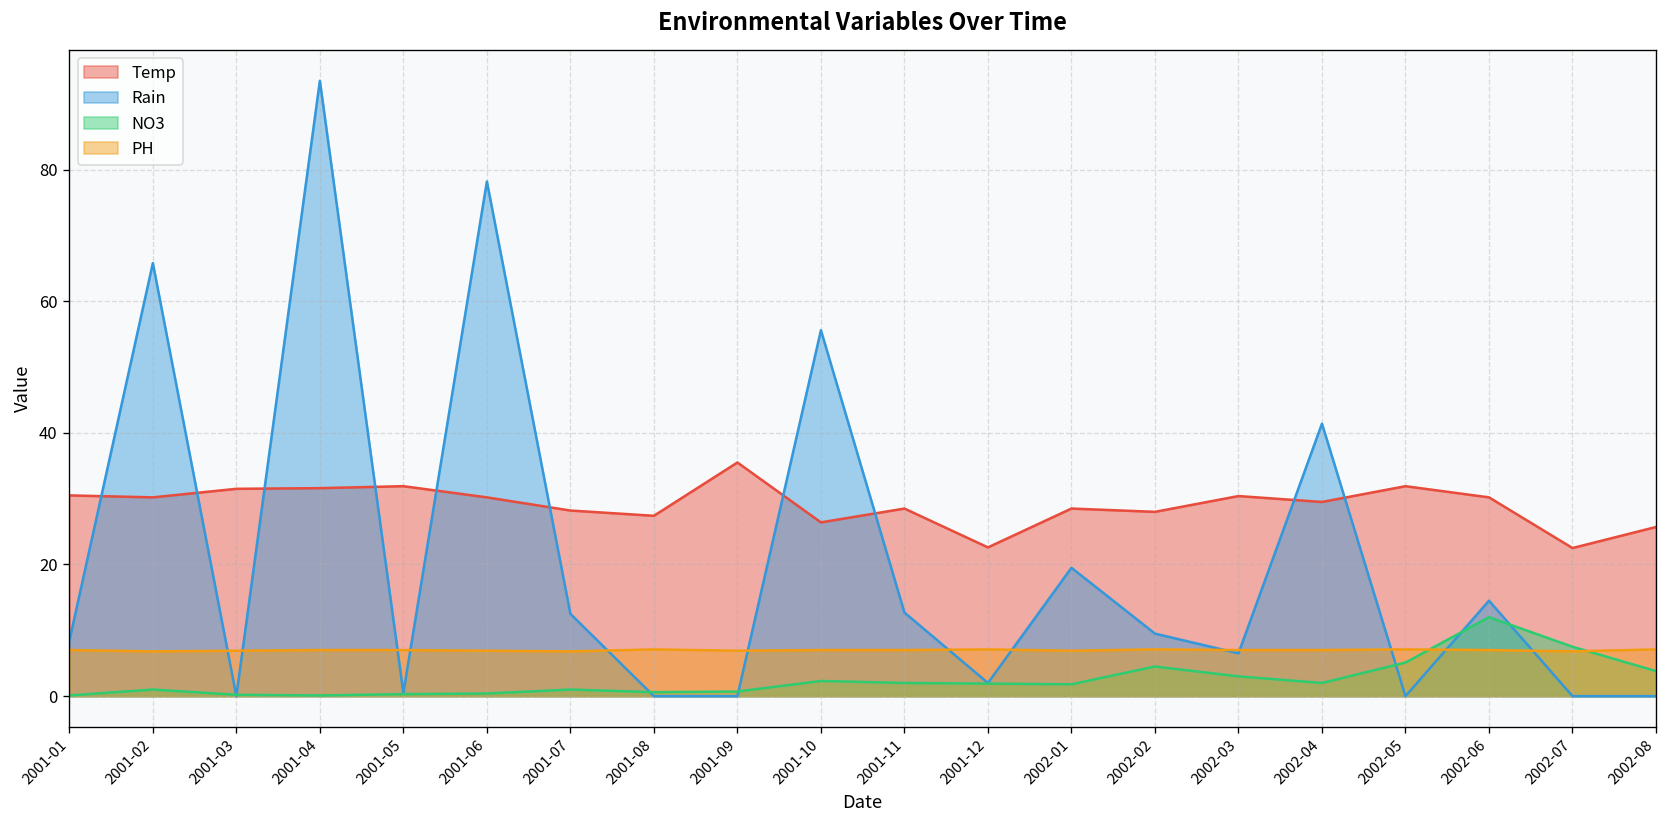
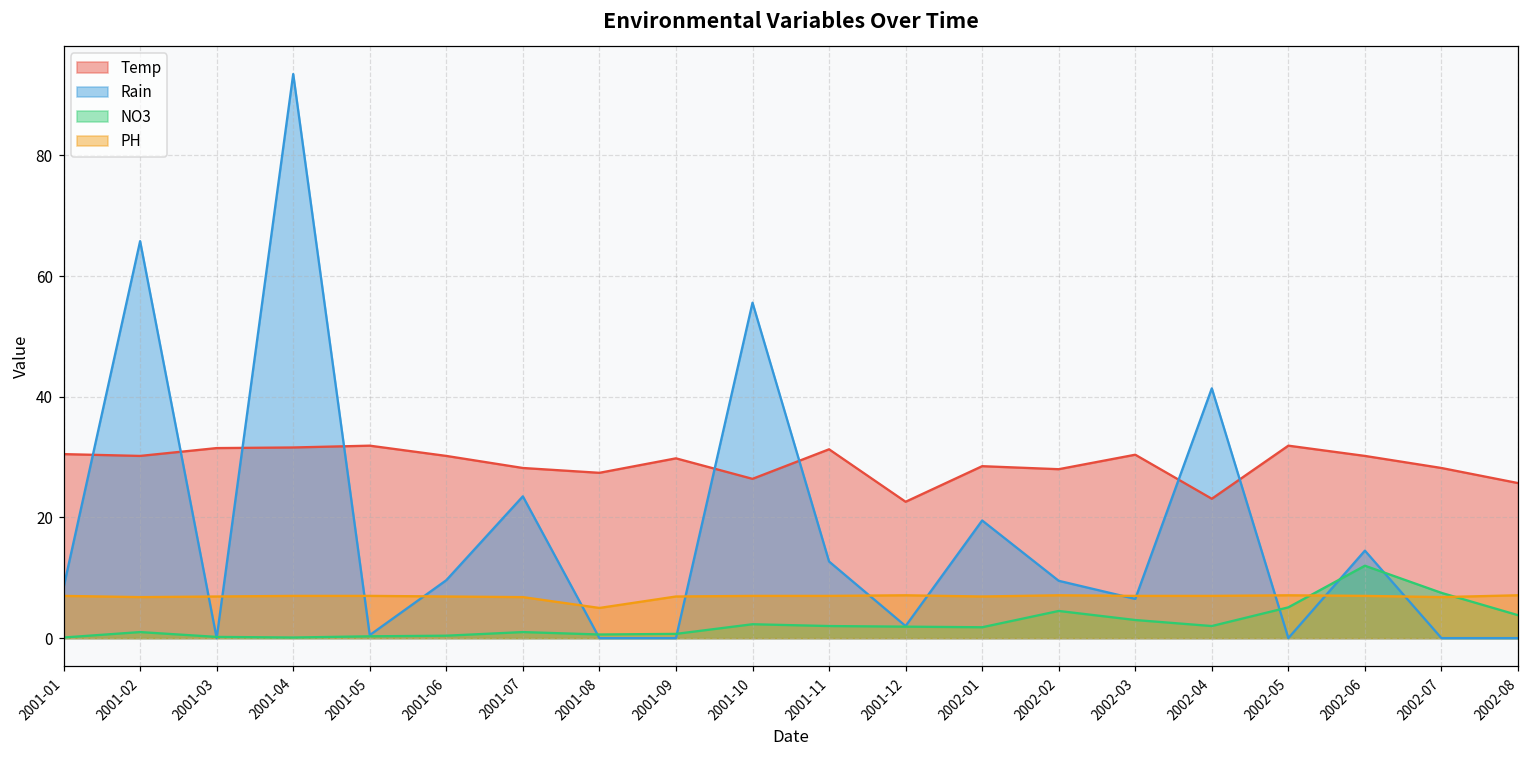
  {
    "Temp": {
      "2001-01": 31,
      "2001-02": 30,
      "2001-03": 32,
      "2001-04": 32,
      "2001-05": 32,
      "2001-06": 30,
      "2001-07": 28,
      "2001-08": 27,
-     "2001-09": 36,
+     "2001-09": 30,
      "2001-10": 26,
-     "2001-11": 29,
+     "2001-11": 31,
      "2001-12": 23,
      "2002-01": 29,
      "2002-02": 28,
      "2002-03": 30,
-     "2002-04": 30,
+     "2002-04": 23,
      "2002-05": 32,
      "2002-06": 30,
-     "2002-07": 23,
+     "2002-07": 28,
      "2002-08": 26
    },
    "Rain": {
      "2001-01": 8,
      "2001-02": 66,
      "2001-04": 94,
-     "2001-06": 78,
-     "2001-07": 13,
+     "2001-06": 10,
+     "2001-07": 24,
      "2001-08": 0,
      "2001-09": 0,
      "2001-10": 56,
      "2001-11": 13,
      "2002-01": 20,
      "2002-02": 10,
      "2002-03": 7,
      "2002-04": 41,
      "2002-05": 0,
      "2002-06": 15,
      "2002-07": 0,
      "2002-08": 0
    },
    "NO3": {
      "2001-01": 0,
      "2001-02": 1,
      "2001-04": 0,
      "2001-06": 0,
      "2001-07": 1,
      "2001-08": 1,
      "2001-09": 1,
      "2001-10": 2,
      "2001-11": 2,
      "2002-01": 2,
      "2002-02": 5,
      "2002-03": 3,
      "2002-04": 2,
      "2002-05": 5,
      "2002-06": 12,
      "2002-07": 8,
      "2002-08": 4
    },
    "PH": {
      "2001-01": 7,
      "2001-02": 7,
      "2001-03": 7,
      "2001-04": 7,
      "2001-05": 7,
      "2001-06": 7,
      "2001-07": 7,
-     "2001-08": 7,
+     "2001-08": 5,
      "2001-09": 7,
      "2001-10": 7,
      "2001-11": 7,
      "2001-12": 7,
      "2002-01": 7,
      "2002-02": 7,
      "2002-03": 7,
      "2002-04": 7,
      "2002-05": 7,
      "2002-06": 7,
      "2002-07": 7,
      "2002-08": 7
    }
  }
